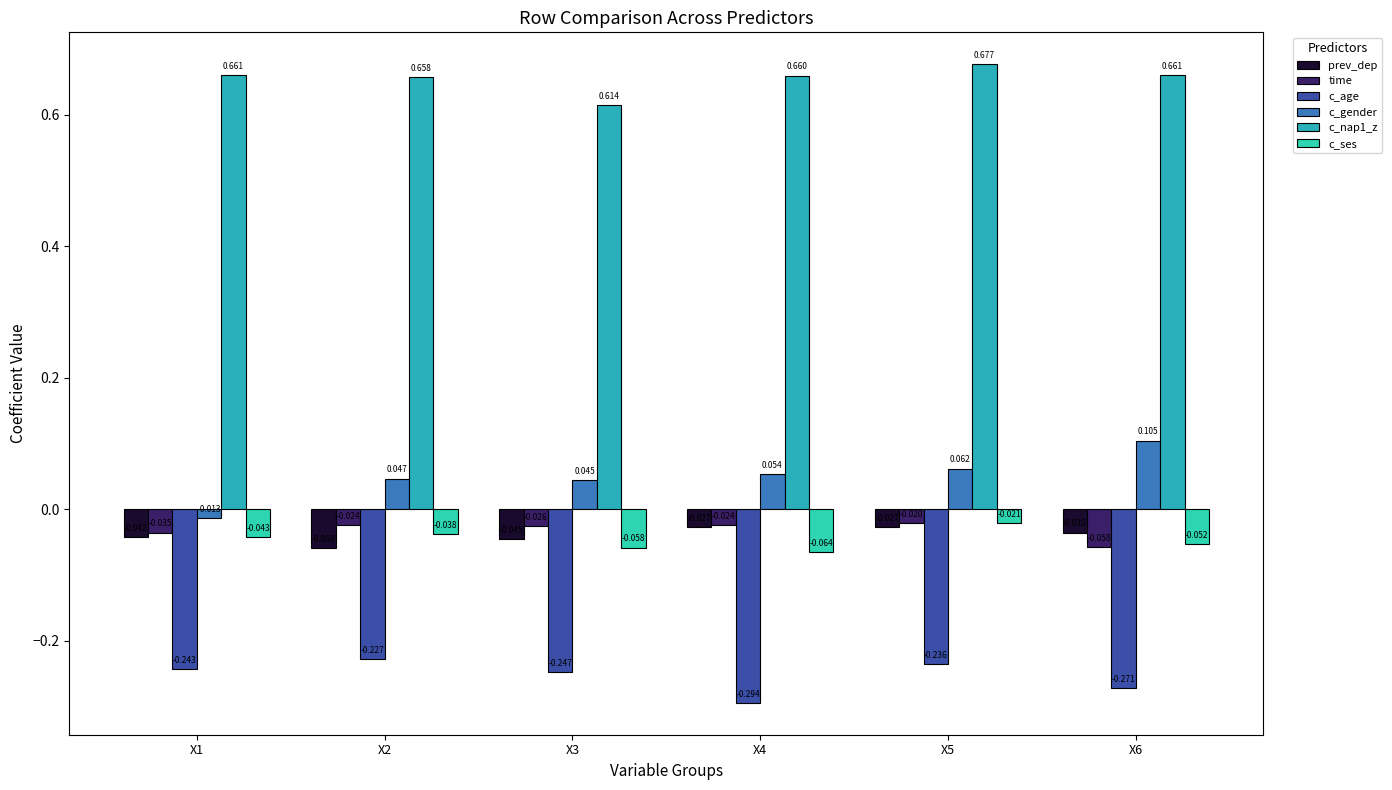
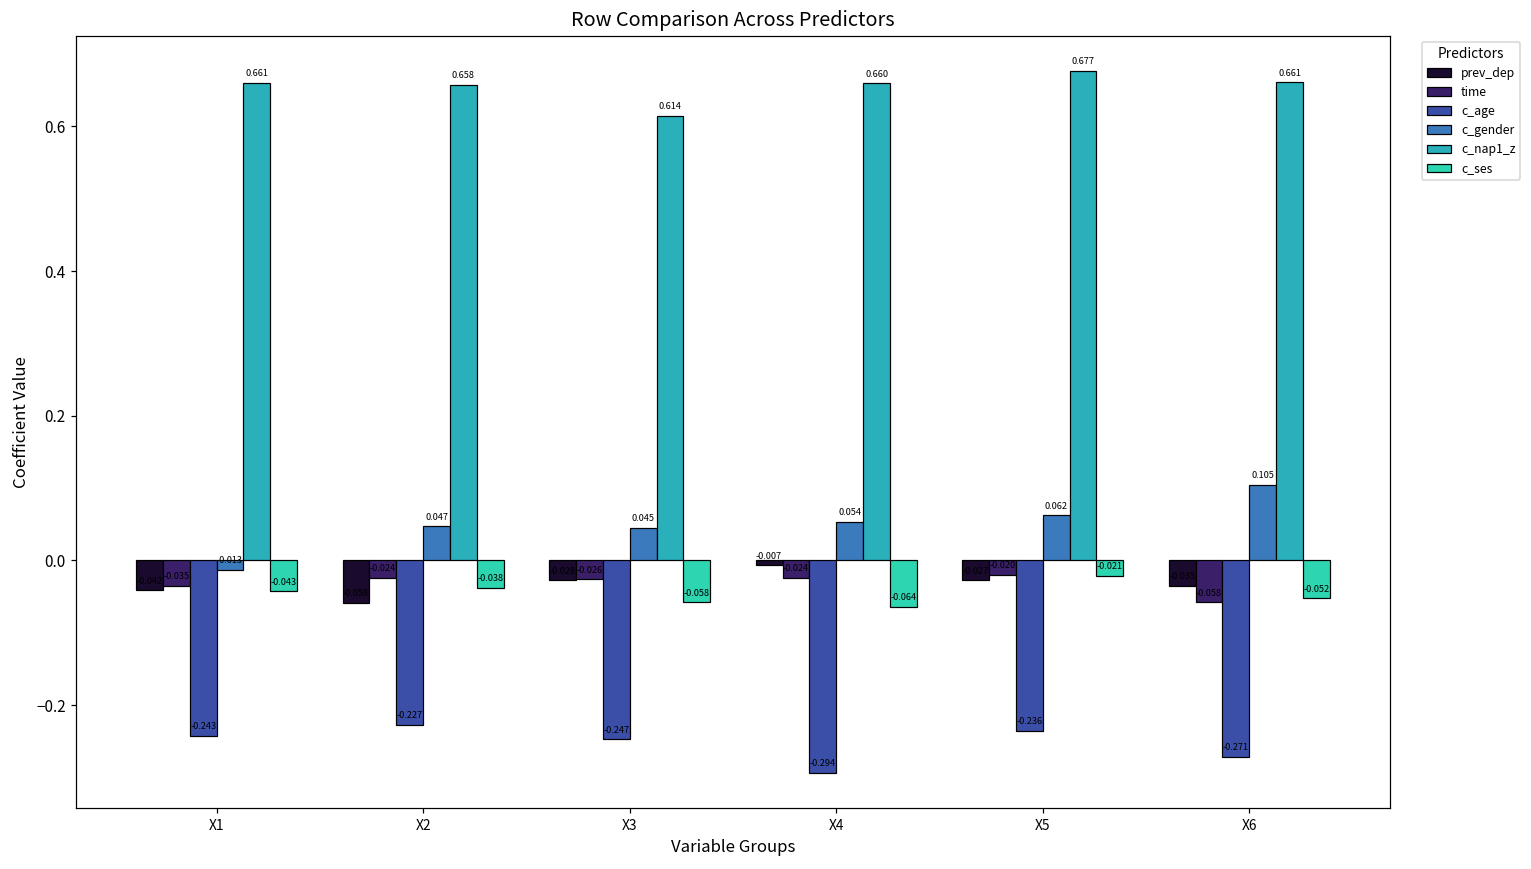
  {
    "prev_dep": {
      "X1": -0.04,
      "X2": -0.06,
-     "X3": -0.05,
-     "X4": -0.03,
+     "X3": -0.03,
+     "X4": -0.01,
      "X5": -0.03,
      "X6": -0.04
    },
    "time": {
      "X1": -0.035,
      "X2": -0.024,
      "X3": -0.026,
      "X4": -0.024,
      "X5": -0.020,
      "X6": -0.058
    }
  }
